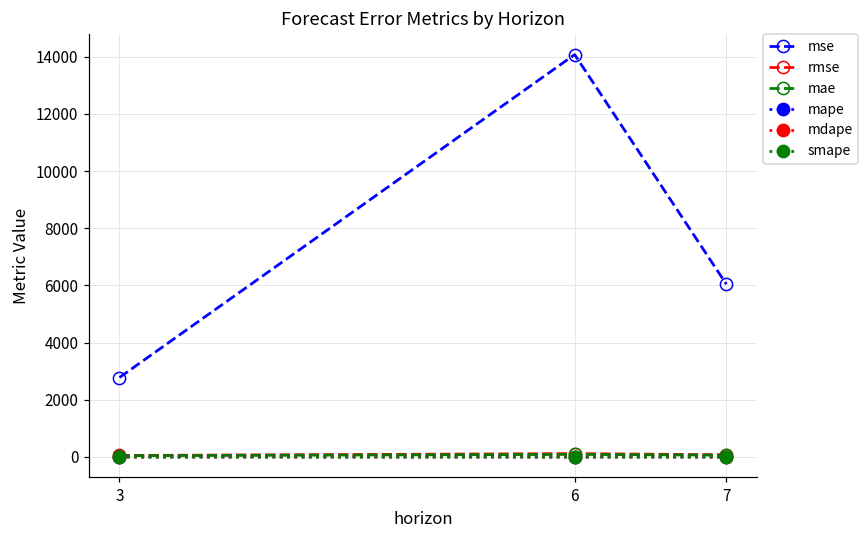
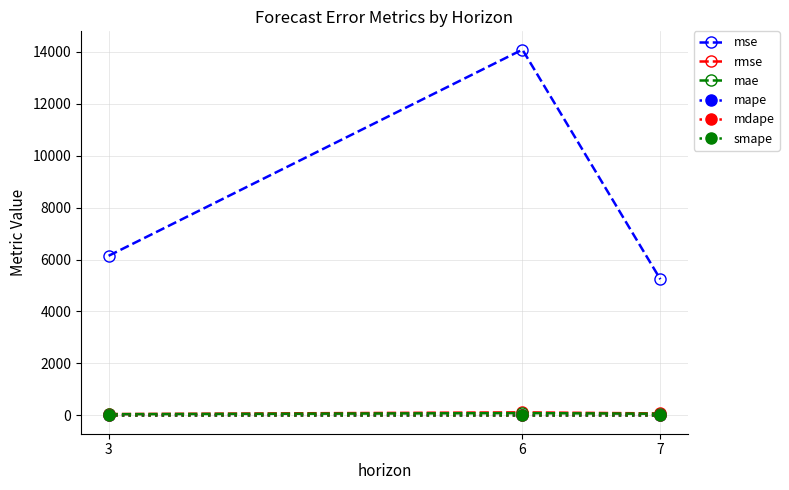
  {
    "mse": {
-     "3": 2800,
+     "3": 6100,
      "6": 14100,
-     "7": 6000
+     "7": 5200
    }
  }
